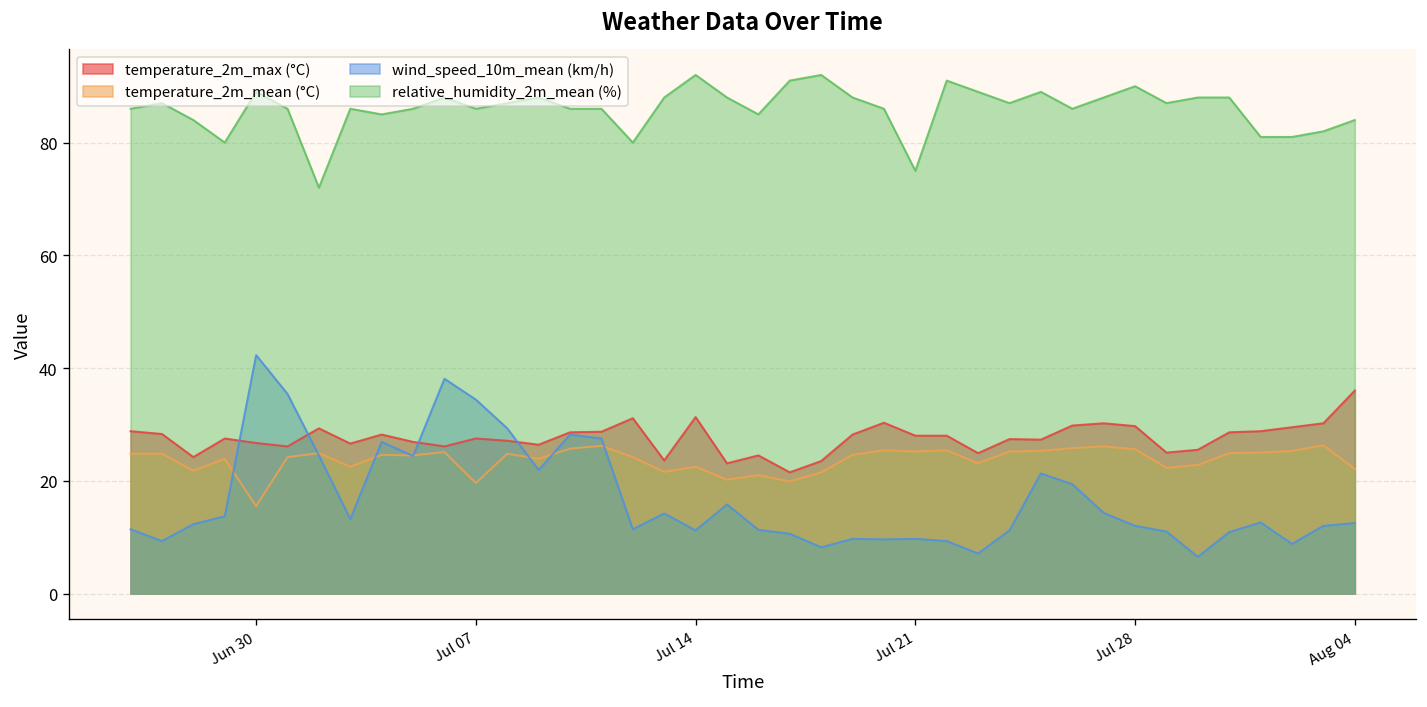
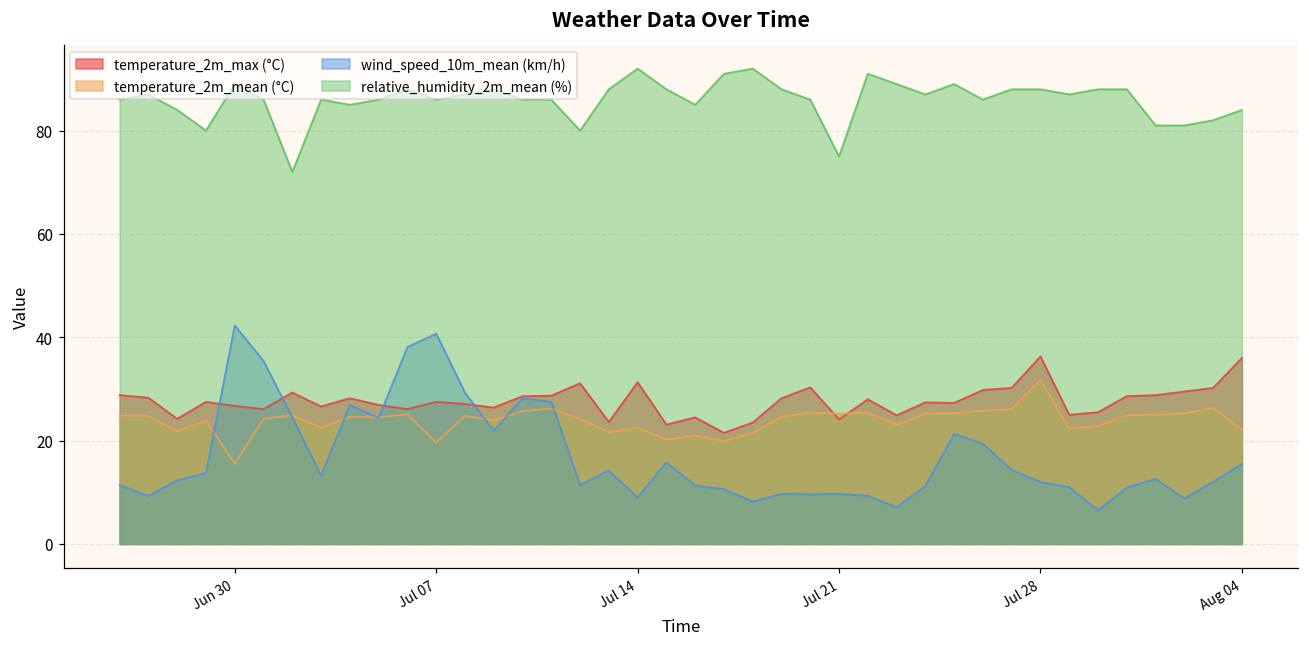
  {
    "temperature_2m_max (°C)": {
      "Jun 30": 27,
      "Jul 07": 28,
      "Jul 14": 31,
-     "Jul 21": 28,
-     "Jul 28": 30,
+     "Jul 21": 24,
+     "Jul 28": 36,
      "Aug 04": 36
    },
    "temperature_2m_mean (°C)": {
      "Jun 30": 16,
      "Jul 07": 20,
      "Jul 14": 23,
      "Jul 21": 25,
-     "Jul 28": 26,
+     "Jul 28": 32,
      "Aug 04": 22
    },
    "wind_speed_10m_mean (km/h)": {
      "Jun 30": 42,
-     "Jul 07": 34,
-     "Jul 14": 11,
+     "Jul 07": 41,
+     "Jul 14": 9,
      "Jul 21": 10,
      "Jul 28": 12,
-     "Aug 04": 13
+     "Aug 04": 16
    },
    "relative_humidity_2m_mean (%)": {
      "Jul 07": 86,
      "Jul 14": 92,
      "Jul 21": 75,
-     "Jul 28": 90,
+     "Jul 28": 88,
      "Aug 04": 84
    }
  }
